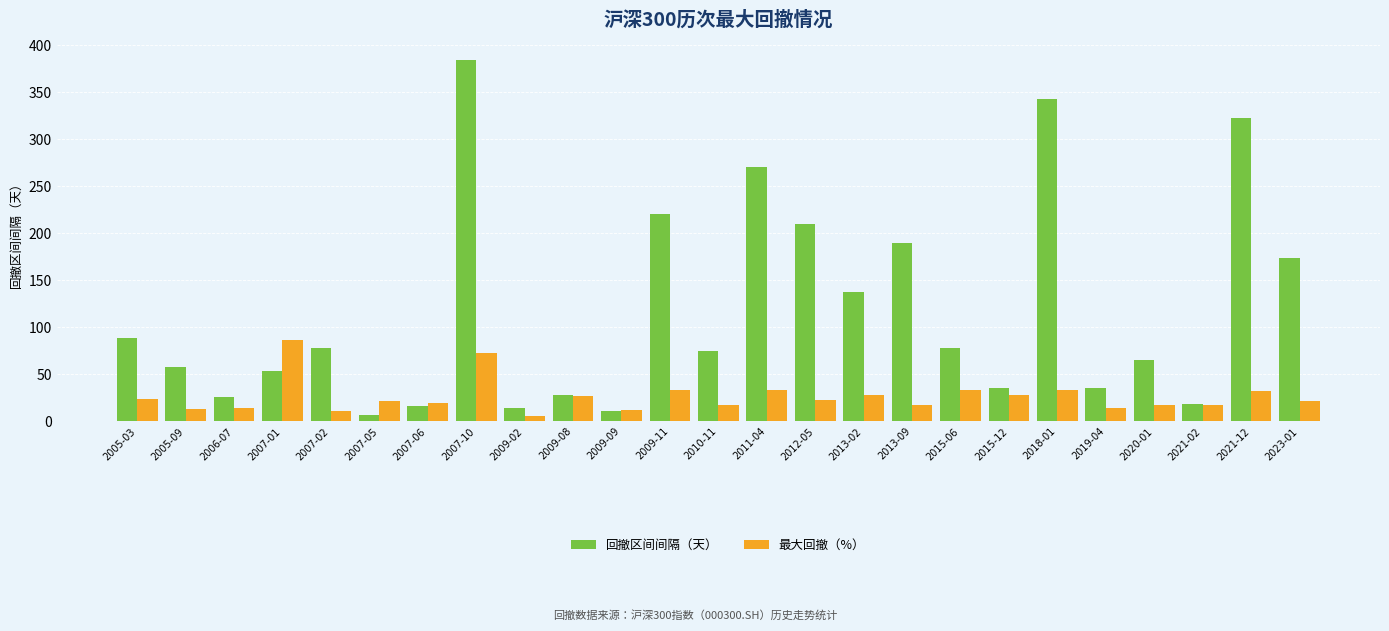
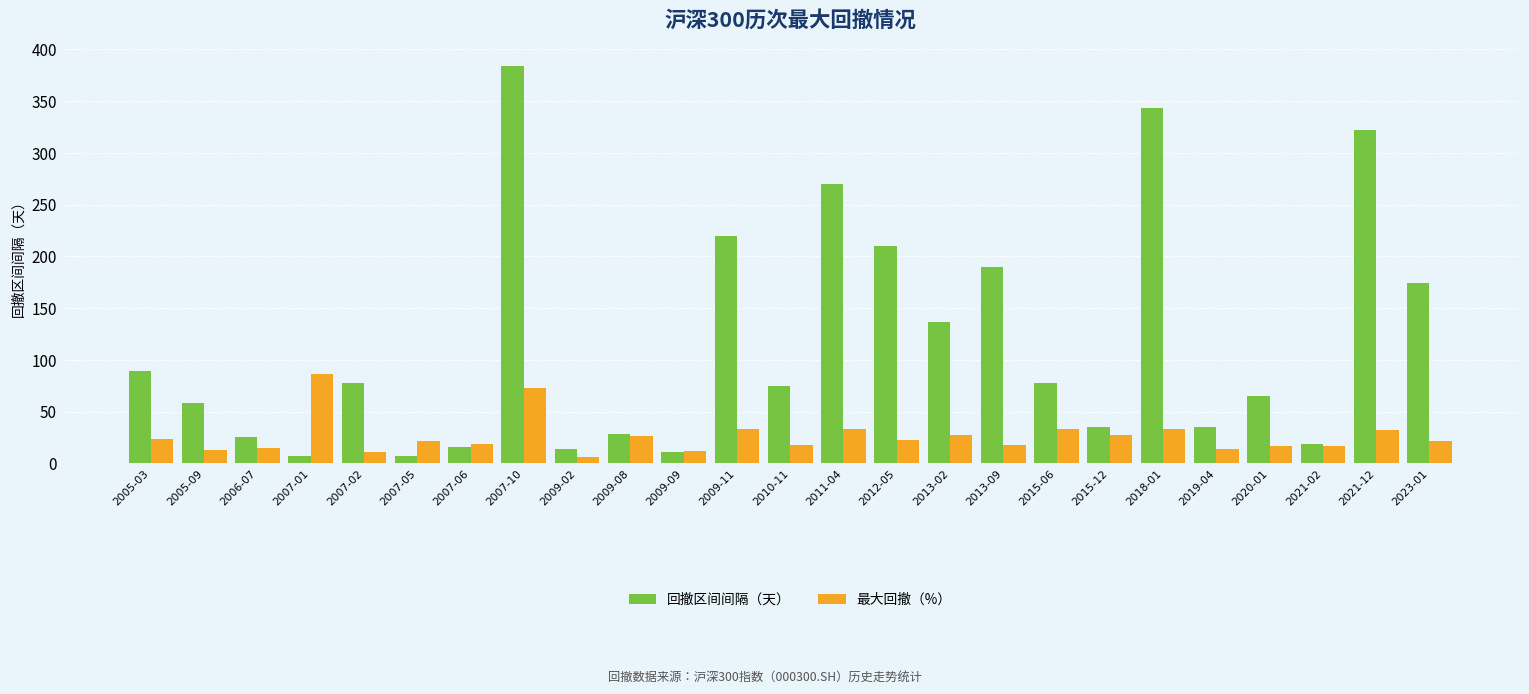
  {
    "回撤区间间隔（天）": {
      "2005-03": 90,
      "2005-09": 60,
      "2006-07": 30,
-     "2007-01": 50,
+     "2007-01": 10,
      "2007-02": 80,
      "2007-05": 10,
      "2007-06": 20,
      "2007-10": 380,
      "2009-02": 10,
      "2009-08": 30,
      "2009-09": 10,
      "2009-11": 220,
      "2010-11": 80,
      "2011-04": 270,
      "2012-05": 210,
      "2013-02": 140,
      "2013-09": 190,
      "2015-06": 80,
      "2015-12": 40,
      "2018-01": 340,
      "2019-04": 40,
      "2020-01": 70,
      "2021-02": 20,
      "2021-12": 320,
      "2023-01": 170
    },
    "最大回撤（%）": {
      "2005-03": 20,
      "2005-09": 10,
      "2006-07": 10,
      "2007-01": 90,
      "2007-02": 10,
      "2007-05": 20,
      "2007-06": 20,
      "2007-10": 70,
      "2009-02": 10,
      "2009-08": 30,
      "2009-09": 10,
      "2009-11": 30,
      "2010-11": 20,
      "2011-04": 30,
      "2012-05": 20,
      "2013-02": 30,
      "2013-09": 20,
      "2015-06": 30,
      "2015-12": 30,
      "2018-01": 30,
      "2019-04": 10,
      "2020-01": 20,
      "2021-02": 20,
      "2021-12": 30,
      "2023-01": 20
    }
  }
